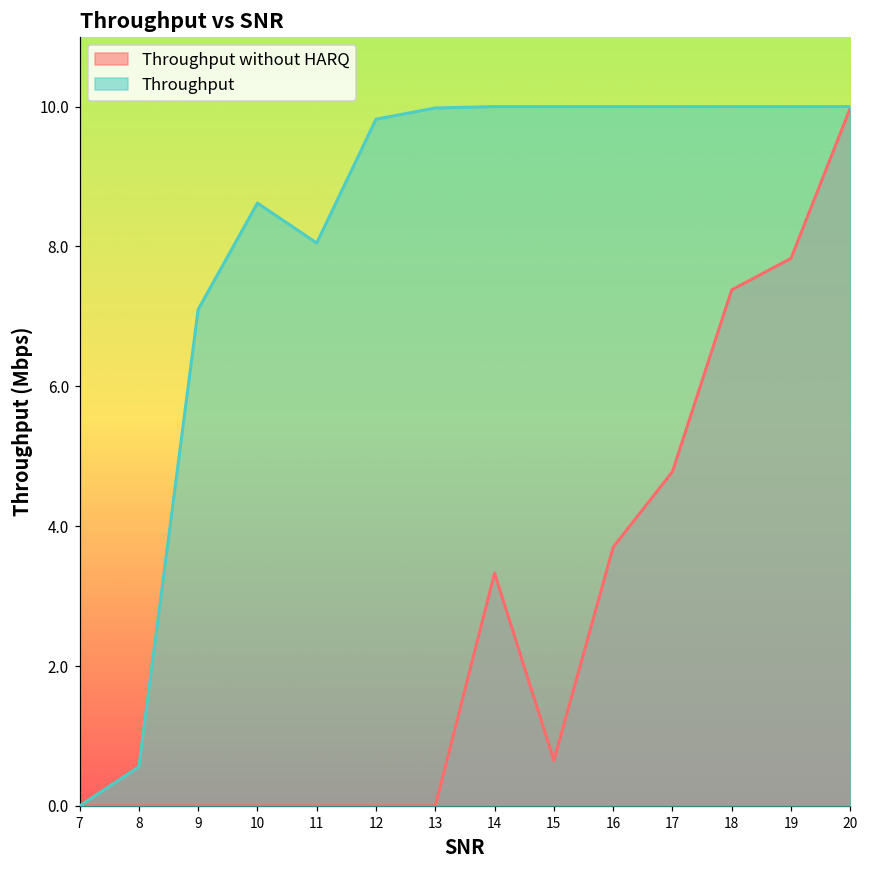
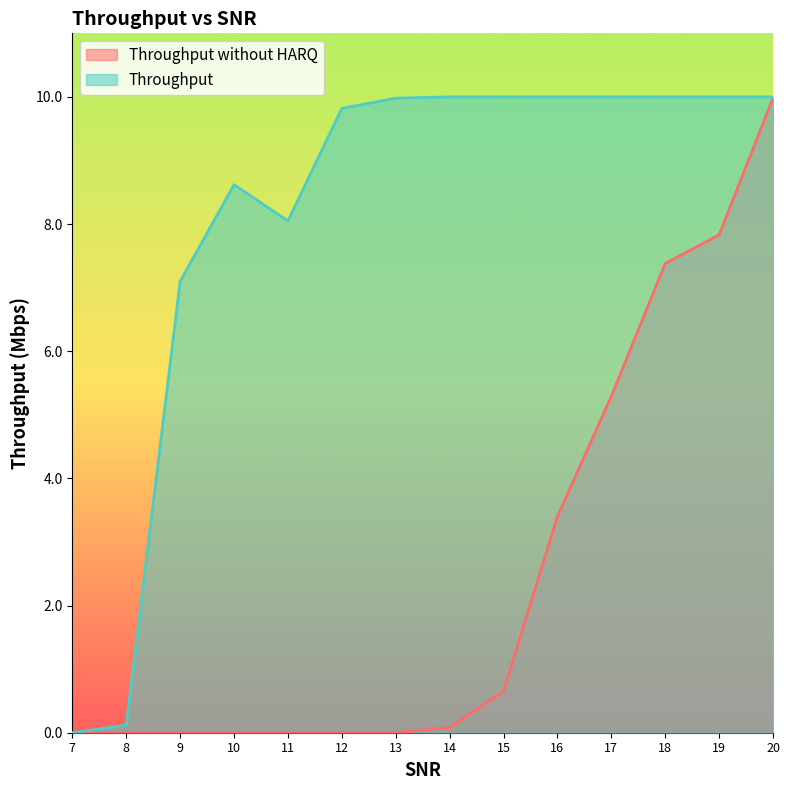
  {
    "Throughput without HARQ": {
      "8": 0.0,
      "9": 0.0,
      "10": 0.0,
      "11": 0.0,
      "12": 0.0,
      "13": 0.0,
-     "14": 3.3,
+     "14": 0.1,
      "15": 0.7,
-     "16": 3.7,
-     "17": 4.8,
+     "16": 3.4,
+     "17": 5.3,
      "18": 7.4,
      "19": 7.8
    },
    "Throughput": {
-     "8": 0.6,
+     "8": 0.1,
      "9": 7.1,
      "10": 8.6,
      "11": 8.1,
      "12": 9.8,
      "13": 10.0,
      "14": 10.0,
      "15": 10.0,
      "16": 10.0,
      "17": 10.0,
      "18": 10.0,
      "19": 10.0
    }
  }
